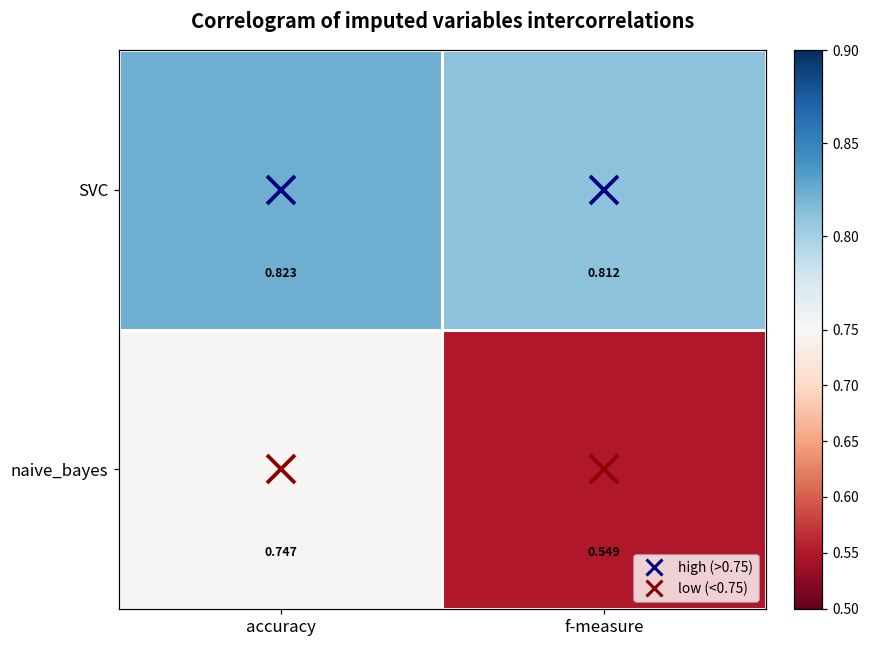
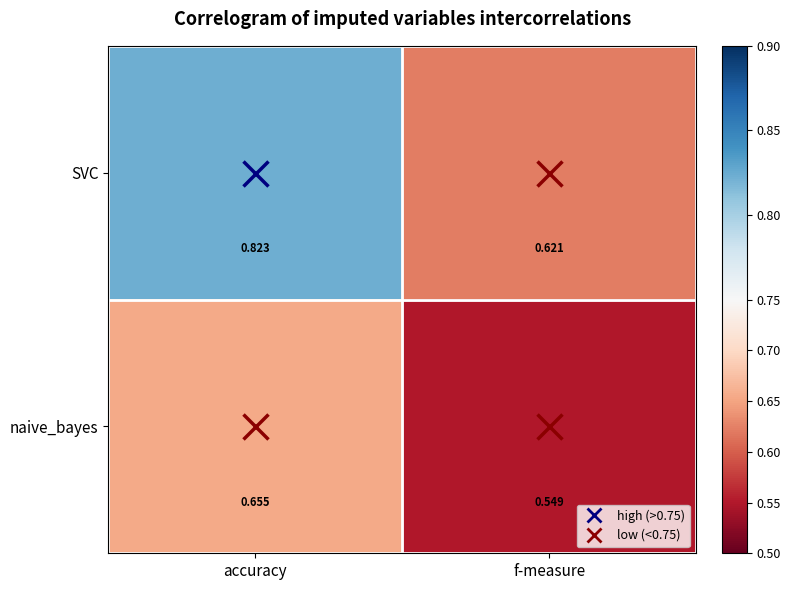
  {
    "SVC": {
      "accuracy": 0.823,
-     "f-measure": 0.812
+     "f-measure": 0.621
    },
    "naive_bayes": {
-     "accuracy": 0.747,
+     "accuracy": 0.655,
      "f-measure": 0.549
    }
  }
